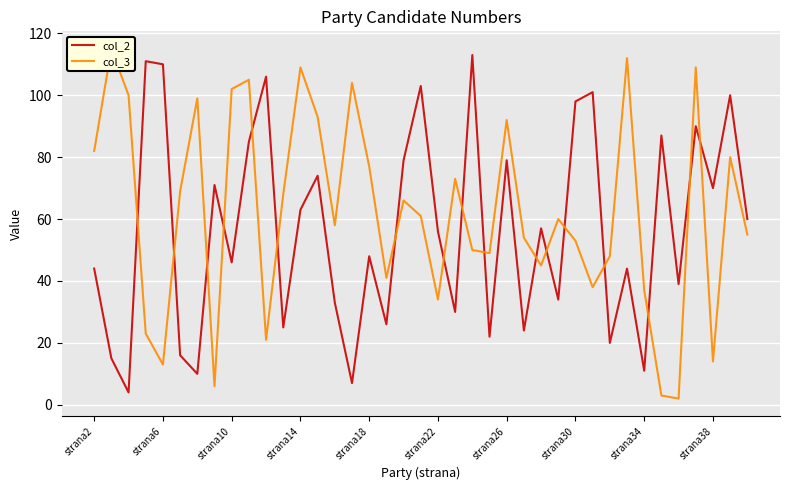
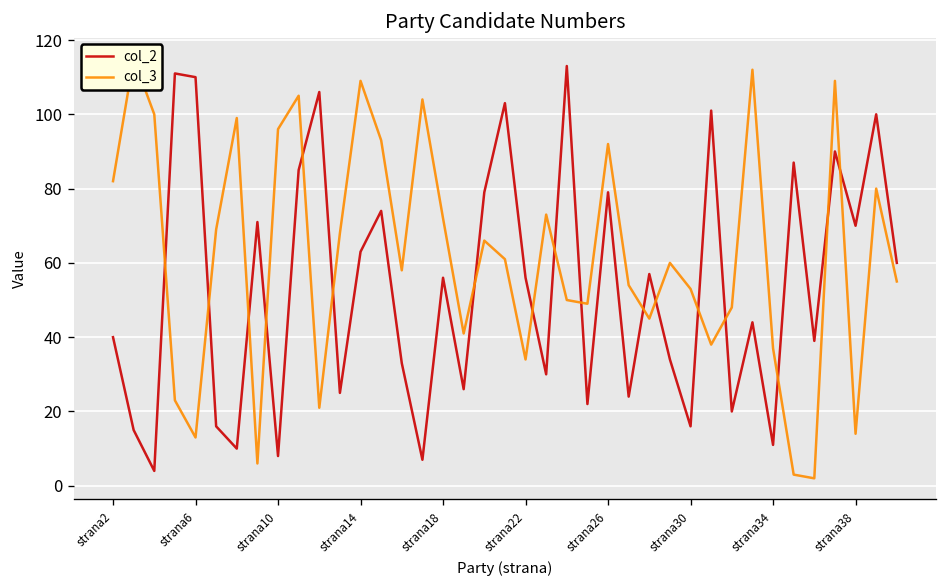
  {
    "col_2": {
-     "strana2": 44,
+     "strana2": 40,
      "strana6": 110,
-     "strana10": 46,
+     "strana10": 8,
      "strana14": 63,
-     "strana18": 48,
+     "strana18": 56,
      "strana22": 56,
      "strana26": 79,
-     "strana30": 98,
+     "strana30": 16,
      "strana34": 11,
      "strana38": 70
    },
    "col_3": {
      "strana2": 82,
      "strana6": 13,
-     "strana10": 102,
+     "strana10": 96,
      "strana14": 109,
-     "strana18": 77,
+     "strana18": 72,
      "strana22": 34,
      "strana26": 92,
      "strana30": 53,
      "strana34": 37,
      "strana38": 14
    }
  }
